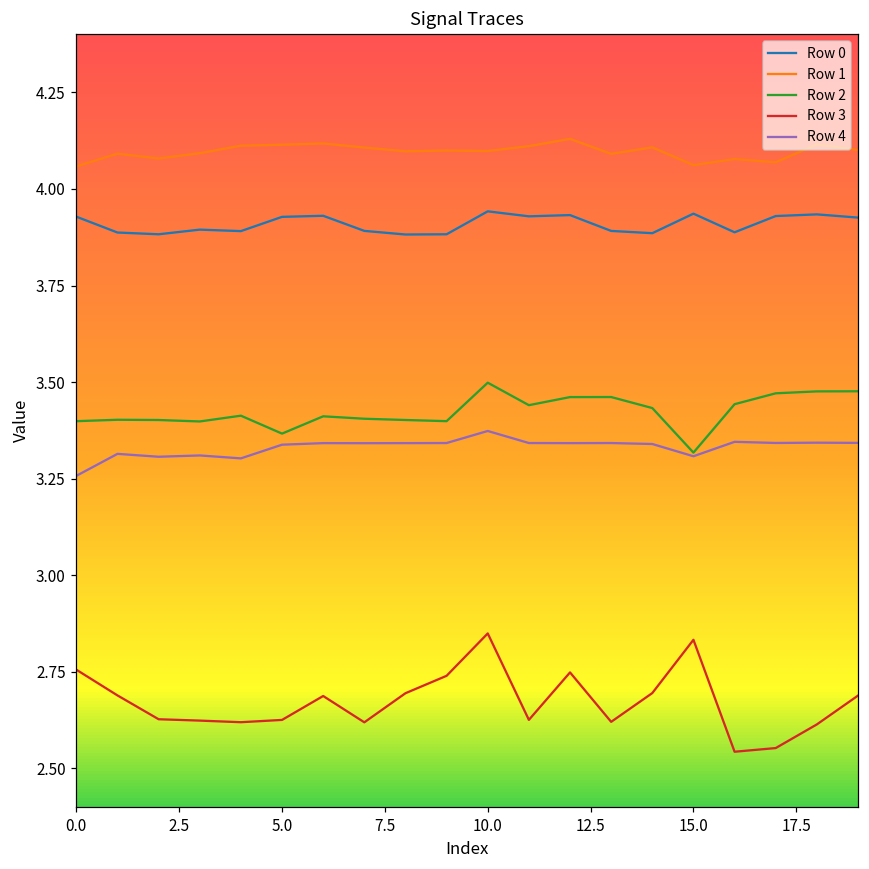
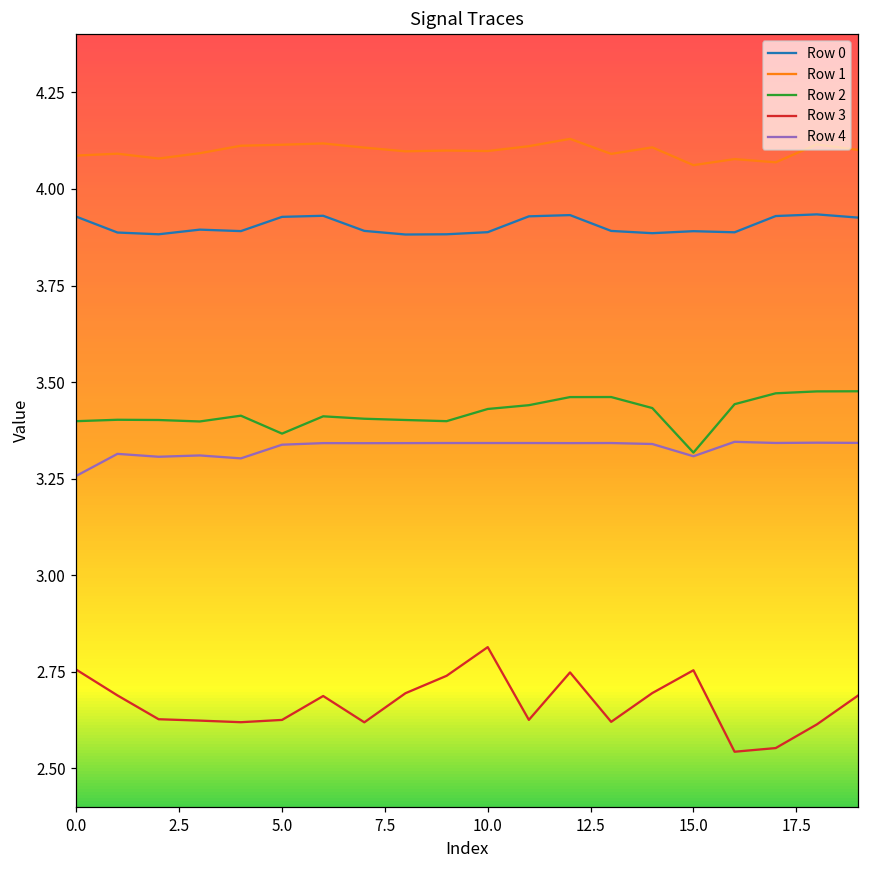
  {
    "Row 0": {
      "0.0": 3.93,
      "5.0": 3.93,
-     "10.0": 3.94,
-     "15.0": 3.94
+     "10.0": 3.89,
+     "15.0": 3.89
    },
    "Row 1": {
-     "0.0": 4.06,
+     "0.0": 4.09,
      "5.0": 4.11,
      "10.0": 4.10,
      "15.0": 4.06
    },
    "Row 2": {
      "0.0": 3.40,
      "5.0": 3.37,
-     "10.0": 3.50,
+     "10.0": 3.43,
      "15.0": 3.32
    },
    "Row 3": {
      "0.0": 2.76,
      "5.0": 2.63,
-     "10.0": 2.85,
-     "15.0": 2.83
+     "10.0": 2.81,
+     "15.0": 2.75
    },
    "Row 4": {
      "0.0": 3.26,
      "5.0": 3.34,
-     "10.0": 3.37,
+     "10.0": 3.34,
      "15.0": 3.31
    }
  }
